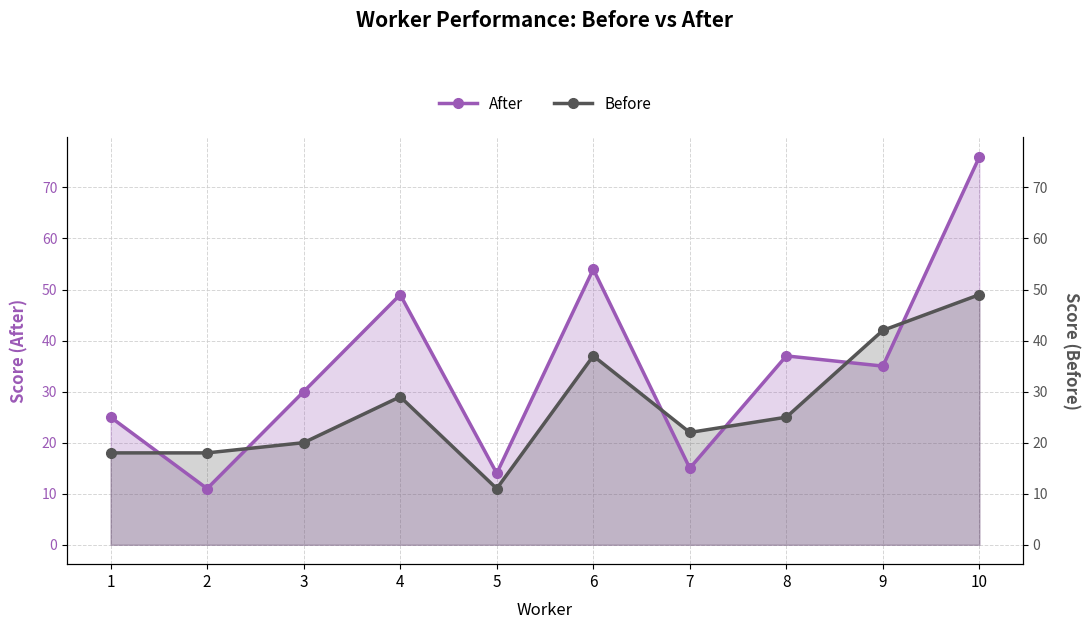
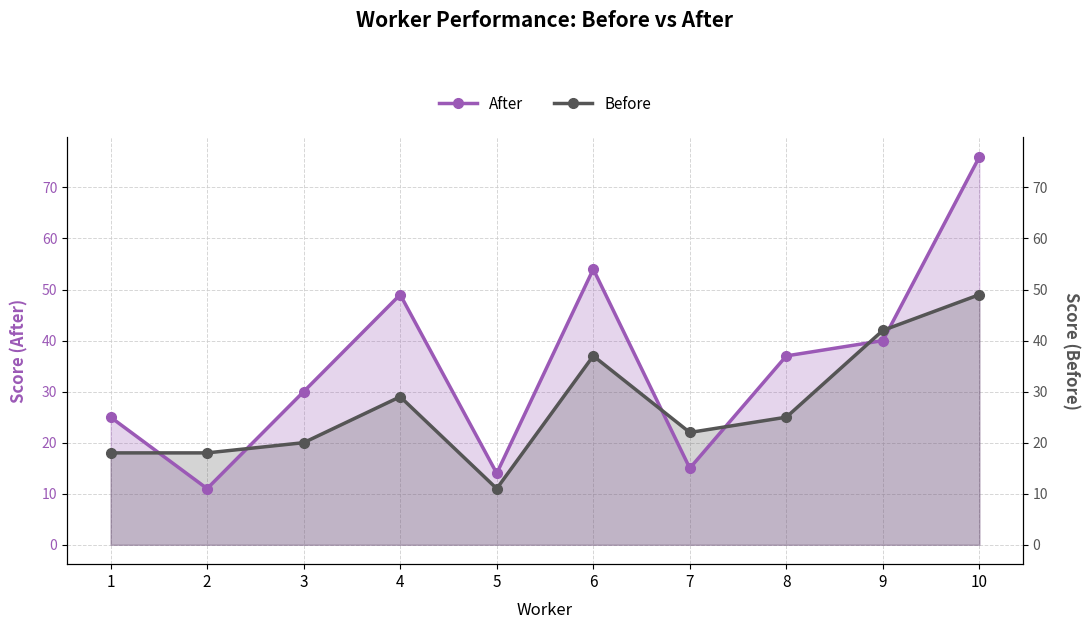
  {
    "After": {
      "1": 25,
      "2": 11,
      "3": 30,
      "4": 49,
      "5": 14,
      "6": 54,
      "7": 15,
      "8": 37,
-     "9": 35,
+     "9": 40,
      "10": 76
    },
    "Before": {
      "1": 18,
      "2": 18,
      "3": 20,
      "4": 29,
      "5": 11,
      "6": 37,
      "7": 22,
      "8": 25,
      "9": 42,
      "10": 49
    }
  }
